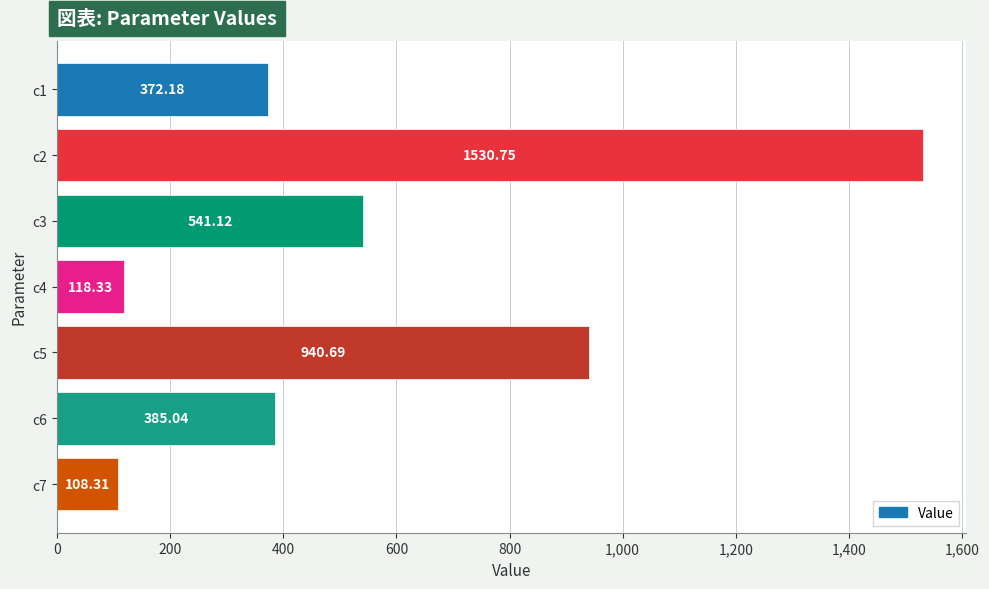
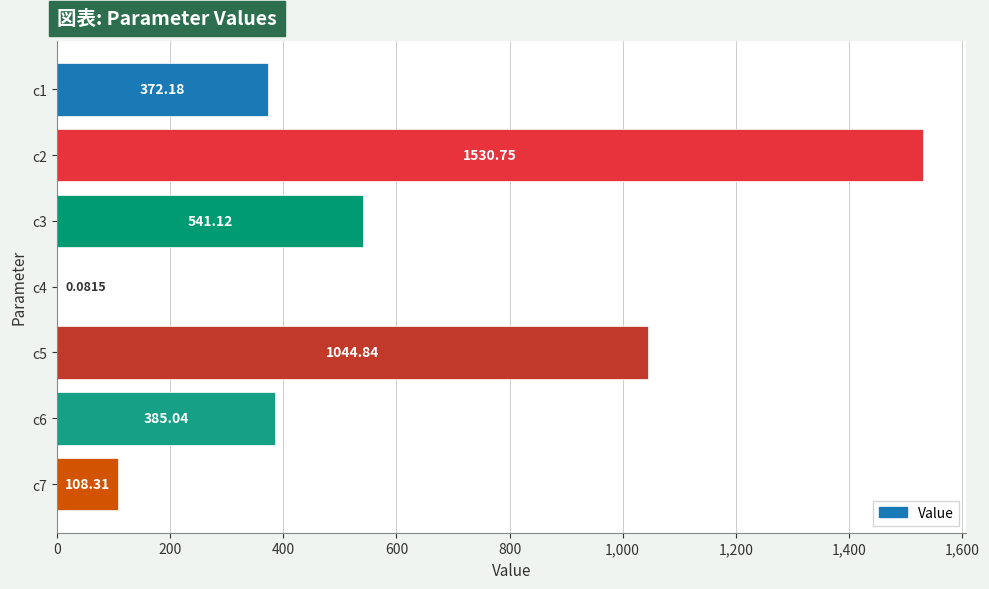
  {
    "c1": 372.18,
    "c2": 1530.75,
    "c3": 541.12,
-   "c4": 118.33,
-   "c5": 940.69,
+   "c4": 0.0815,
+   "c5": 1044.84,
    "c6": 385.04,
    "c7": 108.31
  }
